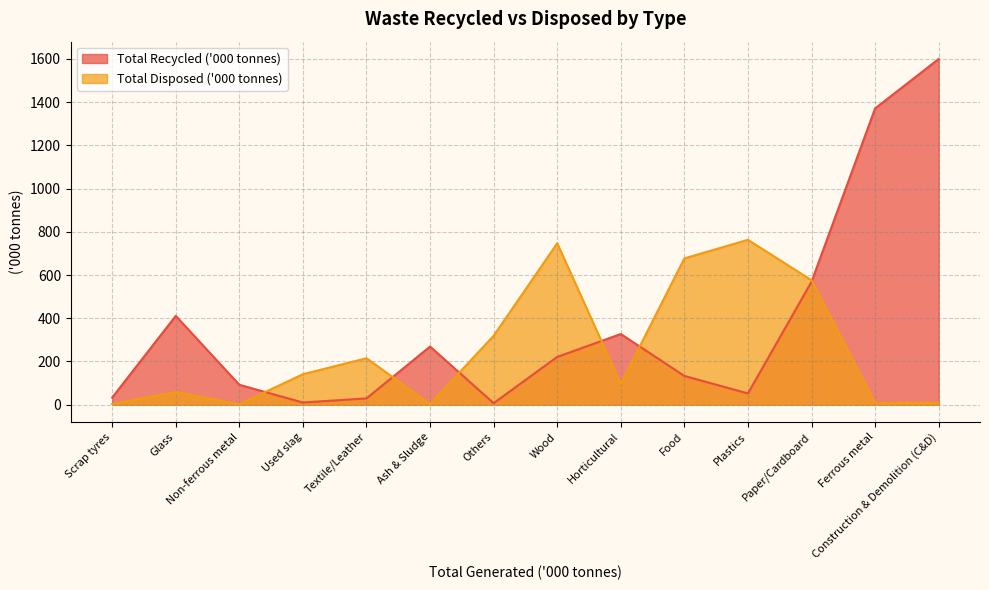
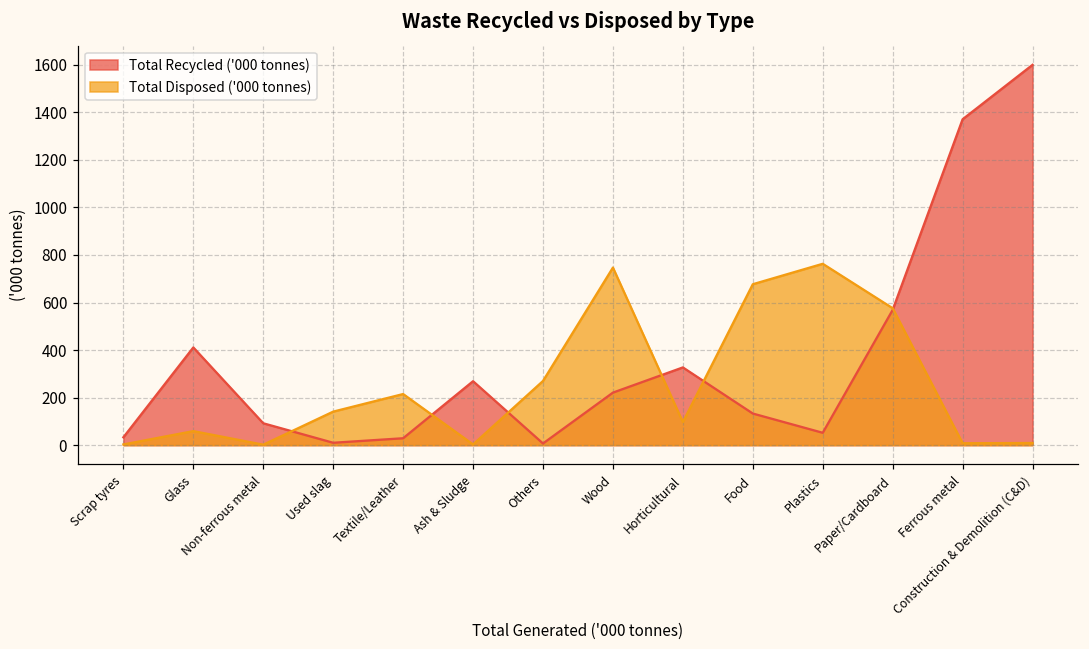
  {
    "Total Recycled ('000 tonnes)": {
      "Scrap tyres": 30,
      "Glass": 410,
      "Non-ferrous metal": 90,
      "Used slag": 10,
      "Textile/Leather": 30,
      "Ash & Sludge": 270,
      "Others": 10,
      "Wood": 220,
      "Horticultural": 330,
      "Food": 130,
      "Plastics": 50,
      "Ferrous metal": 1370,
      "Construction & Demolition (C&D)": 1600
    },
    "Total Disposed ('000 tonnes)": {
      "Scrap tyres": 0,
      "Glass": 60,
      "Non-ferrous metal": 0,
      "Used slag": 140,
      "Textile/Leather": 220,
      "Ash & Sludge": 0,
-     "Others": 320,
+     "Others": 270,
      "Wood": 750,
      "Horticultural": 100,
      "Food": 680,
      "Plastics": 760,
      "Ferrous metal": 10,
      "Construction & Demolition (C&D)": 10
    }
  }
